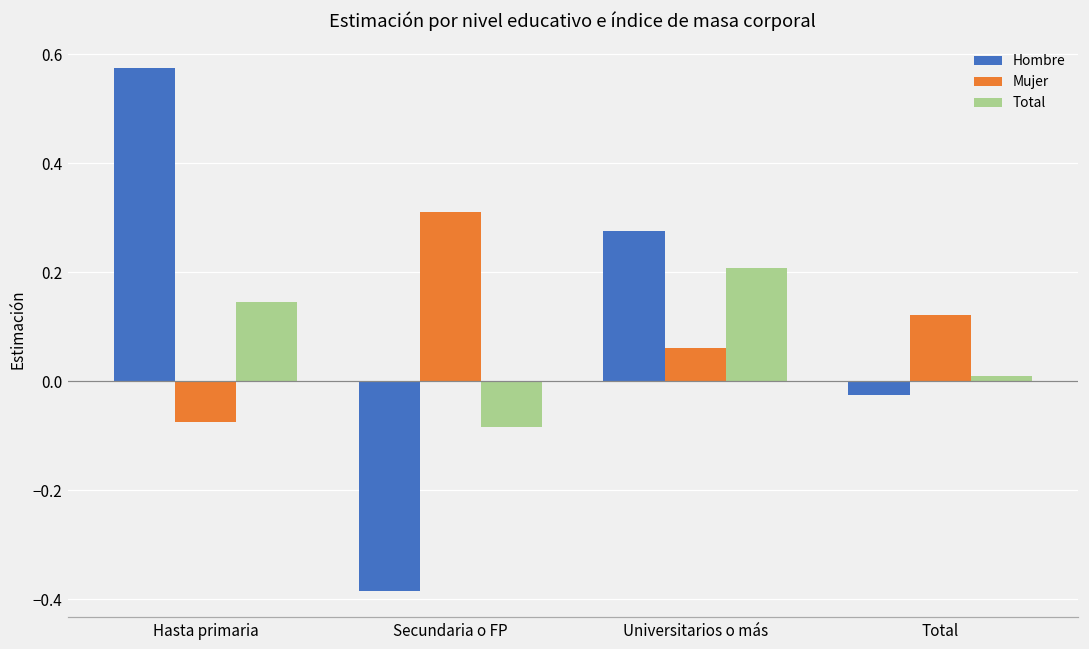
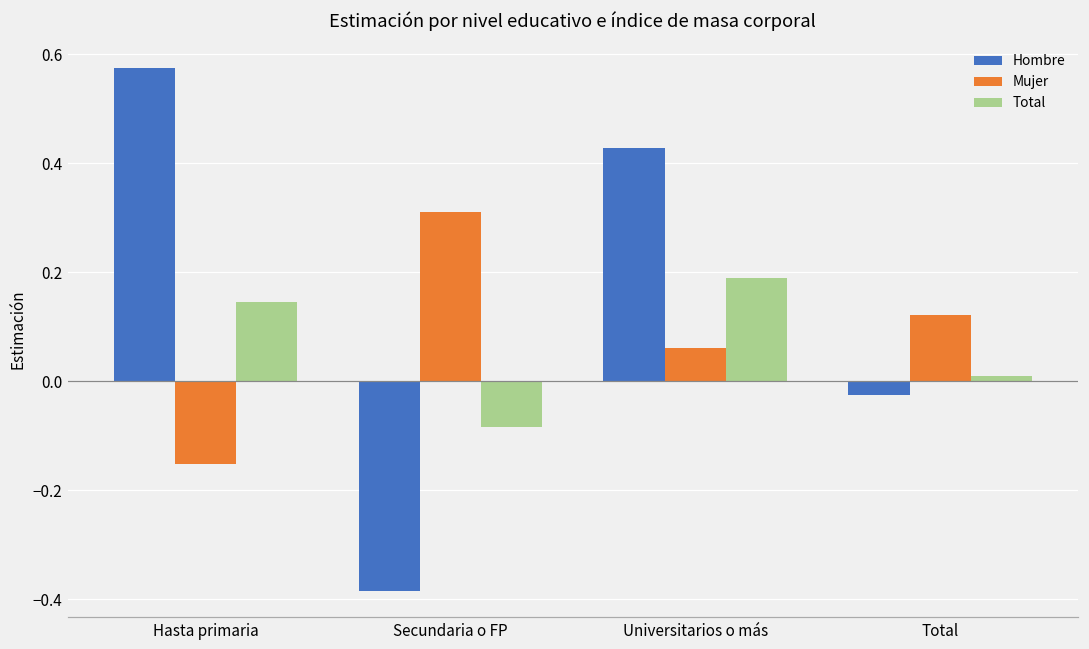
  {
    "Hombre": {
      "Hasta primaria": 0.57,
      "Secundaria o FP": -0.38,
-     "Universitarios o más": 0.28,
+     "Universitarios o más": 0.43,
      "Total": -0.03
    },
    "Mujer": {
-     "Hasta primaria": -0.08,
+     "Hasta primaria": -0.15,
      "Secundaria o FP": 0.31,
      "Universitarios o más": 0.06,
      "Total": 0.12
    },
    "Total": {
      "Hasta primaria": 0.14,
      "Secundaria o FP": -0.08,
-     "Universitarios o más": 0.21,
+     "Universitarios o más": 0.19,
      "Total": 0.01
    }
  }
